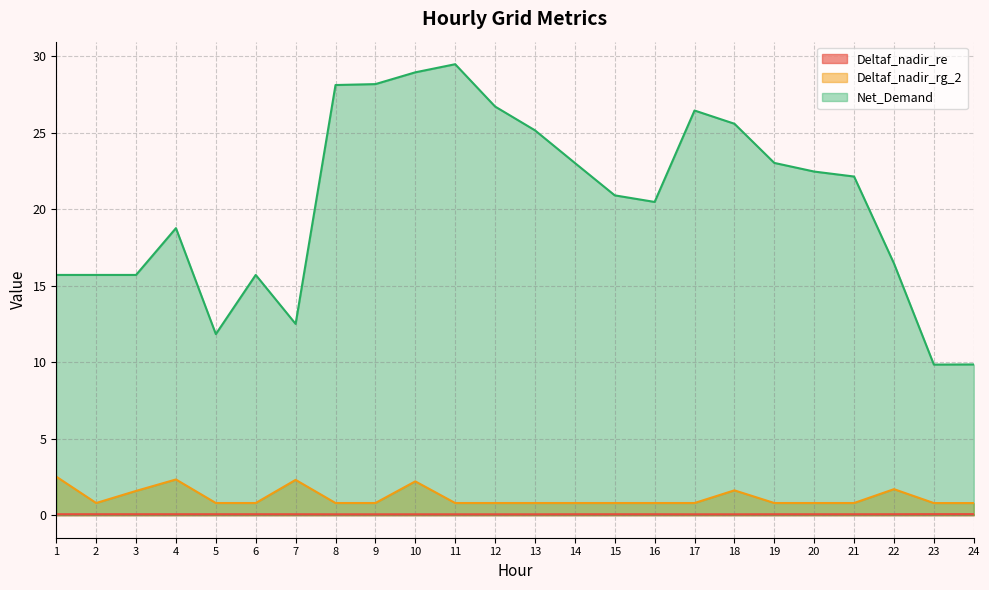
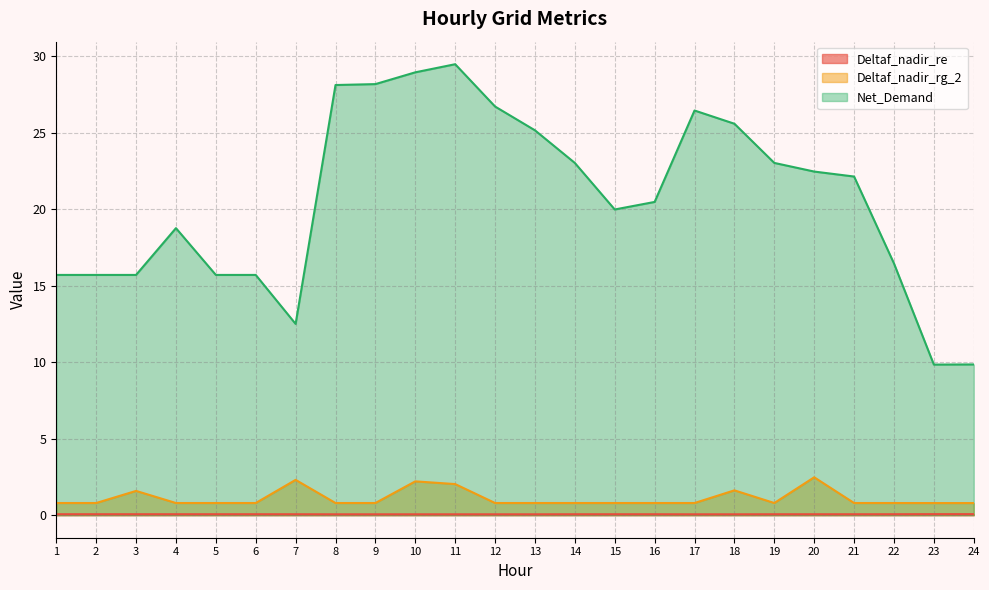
  {
    "Deltaf_nadir_re": {
      "1": 0.1,
      "2": 0.1,
      "3": 0.1,
      "4": 0.1,
      "5": 0.1,
      "6": 0.1,
      "7": 0.1,
      "8": 0.1,
      "9": 0.1,
      "10": 0.1,
      "11": 0.1,
      "12": 0.1,
      "13": 0.1,
      "14": 0.1,
      "15": 0.1,
      "16": 0.1,
      "17": 0.1,
      "18": 0.1,
      "19": 0.1,
      "20": 0.1,
      "21": 0.1,
      "22": 0.1,
      "23": 0.1,
      "24": 0.1
    },
    "Deltaf_nadir_rg_2": {
-     "1": 2.5,
+     "1": 0.8,
      "2": 0.8,
      "3": 1.6,
-     "4": 2.3,
+     "4": 0.8,
      "5": 0.8,
      "6": 0.8,
      "7": 2.3,
      "8": 0.8,
      "9": 0.8,
      "10": 2.2,
-     "11": 0.8,
+     "11": 2.0,
      "12": 0.8,
      "13": 0.8,
      "14": 0.8,
      "15": 0.8,
      "16": 0.8,
      "17": 0.8,
      "18": 1.6,
      "19": 0.8,
-     "20": 0.8,
+     "20": 2.5,
      "21": 0.8,
-     "22": 1.7,
+     "22": 0.8,
      "23": 0.8,
      "24": 0.8
    },
    "Net_Demand": {
      "1": 15.7,
      "2": 15.7,
      "3": 15.7,
      "4": 18.8,
-     "5": 11.8,
+     "5": 15.7,
      "6": 15.7,
      "7": 12.5,
      "8": 28.1,
      "9": 28.2,
      "10": 28.9,
      "11": 29.5,
      "12": 26.7,
      "13": 25.2,
      "14": 23.0,
-     "15": 20.9,
+     "15": 20.0,
      "16": 20.5,
      "17": 26.4,
      "18": 25.6,
      "19": 23.0,
      "20": 22.5,
      "21": 22.1,
      "22": 16.5,
      "23": 9.8,
      "24": 9.8
    }
  }
